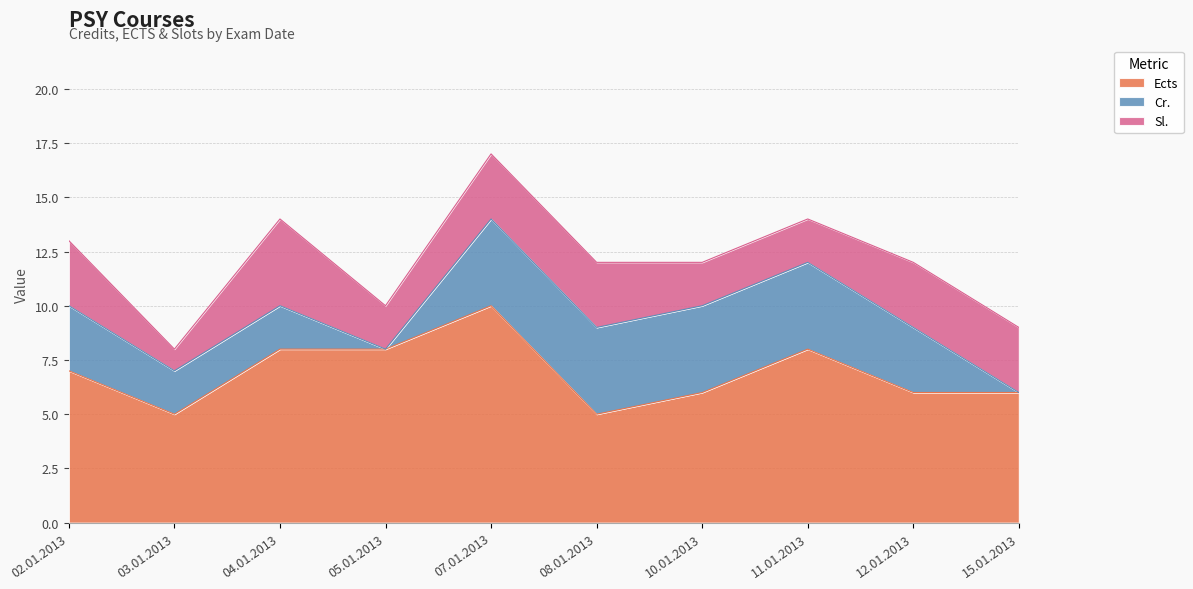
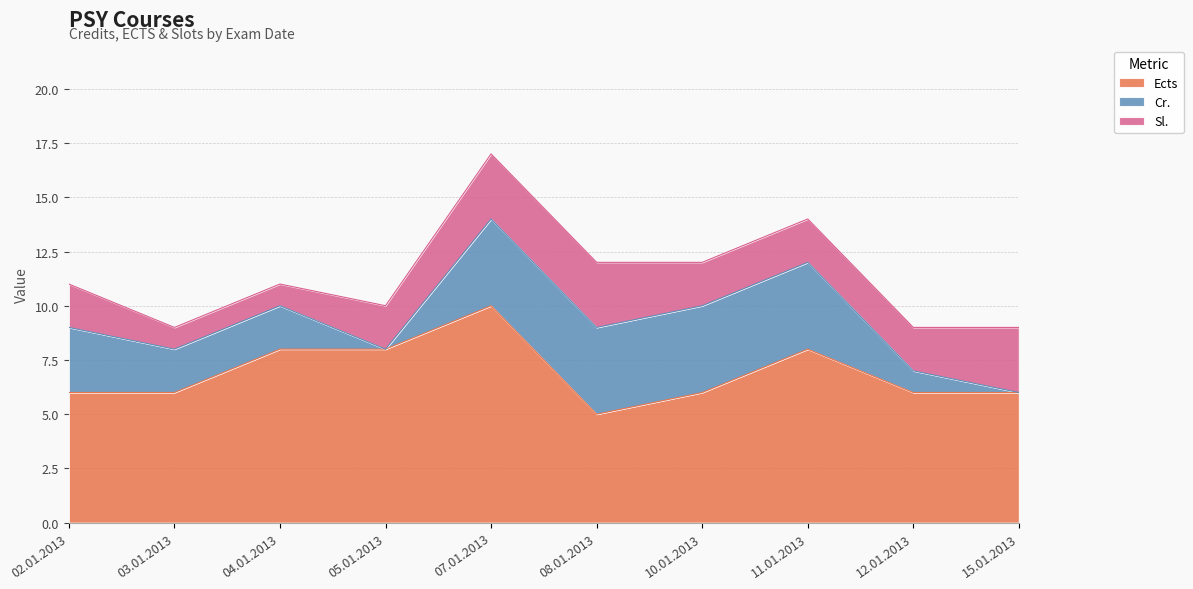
  {
    "Ects": {
-     "02.01.2013": 7,
-     "03.01.2013": 5,
+     "02.01.2013": 6,
+     "03.01.2013": 6,
      "04.01.2013": 8,
      "07.01.2013": 10,
      "08.01.2013": 5,
      "10.01.2013": 6,
      "11.01.2013": 8,
      "12.01.2013": 6
    },
    "Cr.": {
      "02.01.2013": 3,
      "03.01.2013": 2,
      "04.01.2013": 2,
      "07.01.2013": 4,
      "08.01.2013": 4,
      "10.01.2013": 4,
      "11.01.2013": 4,
-     "12.01.2013": 3
+     "12.01.2013": 1
    },
    "Sl.": {
-     "02.01.2013": 3,
+     "02.01.2013": 2,
      "03.01.2013": 1,
-     "04.01.2013": 4,
+     "04.01.2013": 1,
      "05.01.2013": 2,
      "07.01.2013": 3,
      "08.01.2013": 3,
      "10.01.2013": 2,
      "11.01.2013": 2,
-     "12.01.2013": 3,
+     "12.01.2013": 2,
      "15.01.2013": 3
    }
  }
